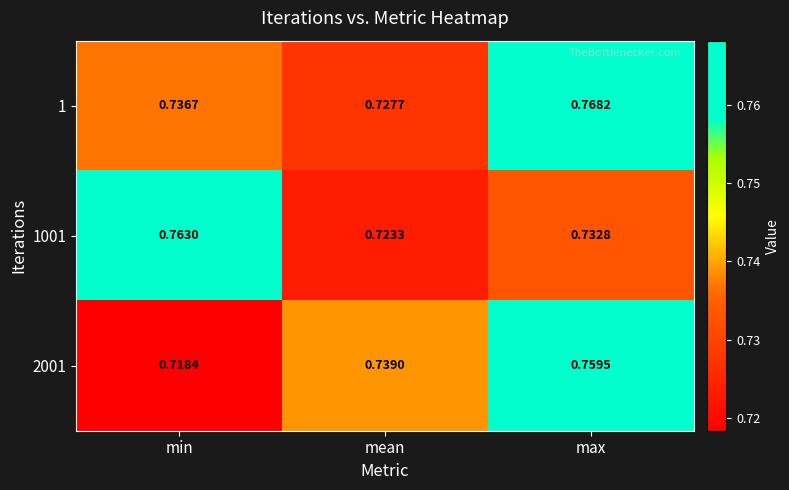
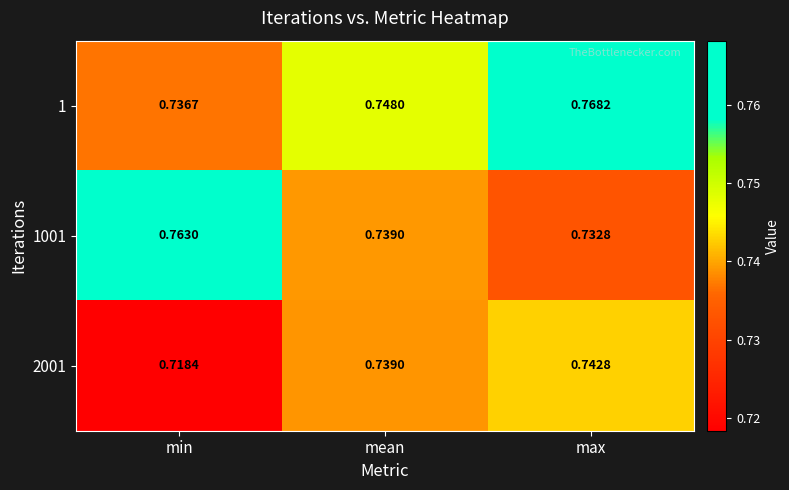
  {
    "1": {
      "min": 0.7367,
-     "mean": 0.7277
+     "mean": 0.7480
    },
    "1001": {
      "min": 0.7630,
-     "mean": 0.7233,
+     "mean": 0.7390,
      "max": 0.7328
    },
    "2001": {
      "min": 0.7184,
      "mean": 0.7390,
-     "max": 0.7595
+     "max": 0.7428
    }
  }
